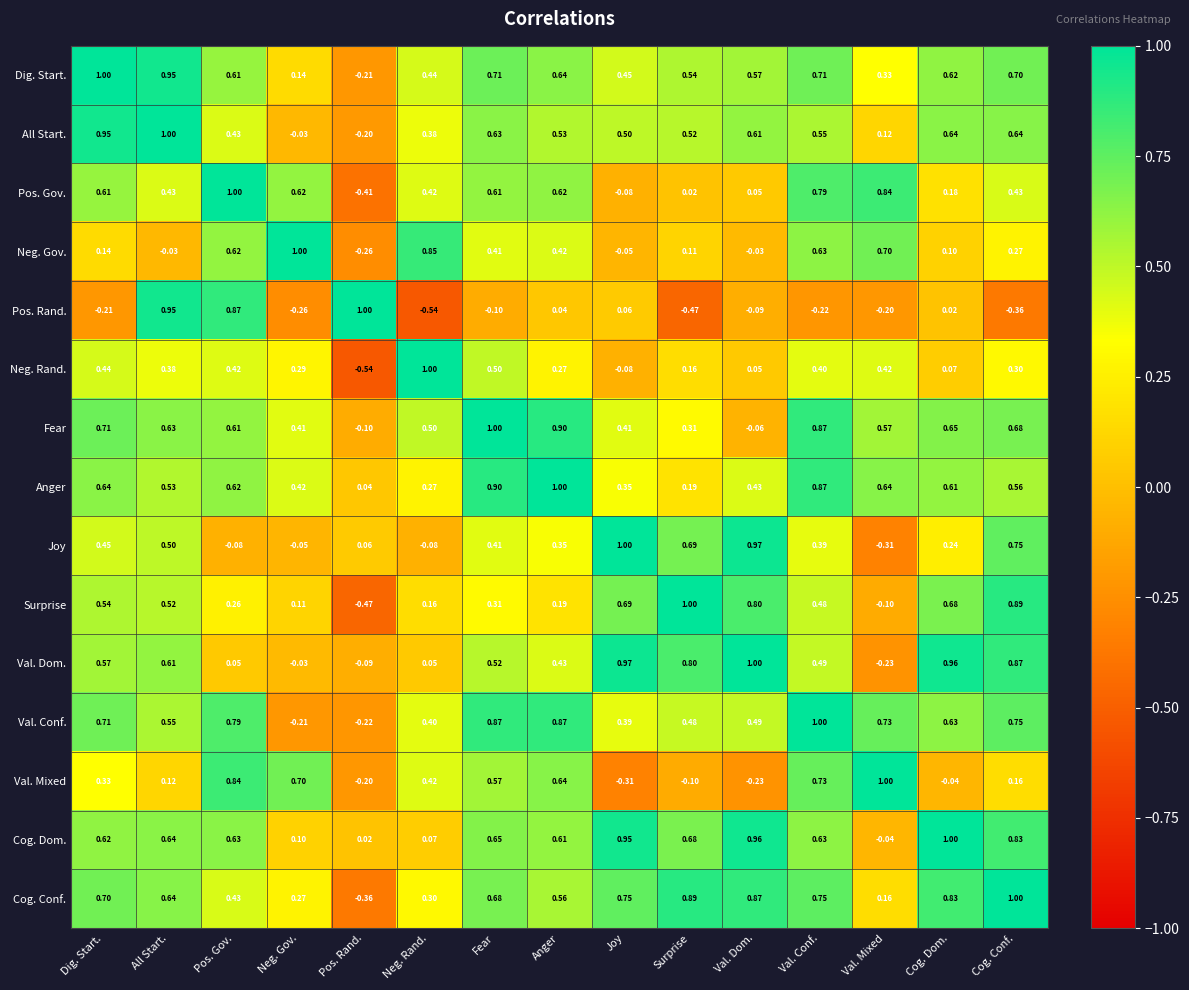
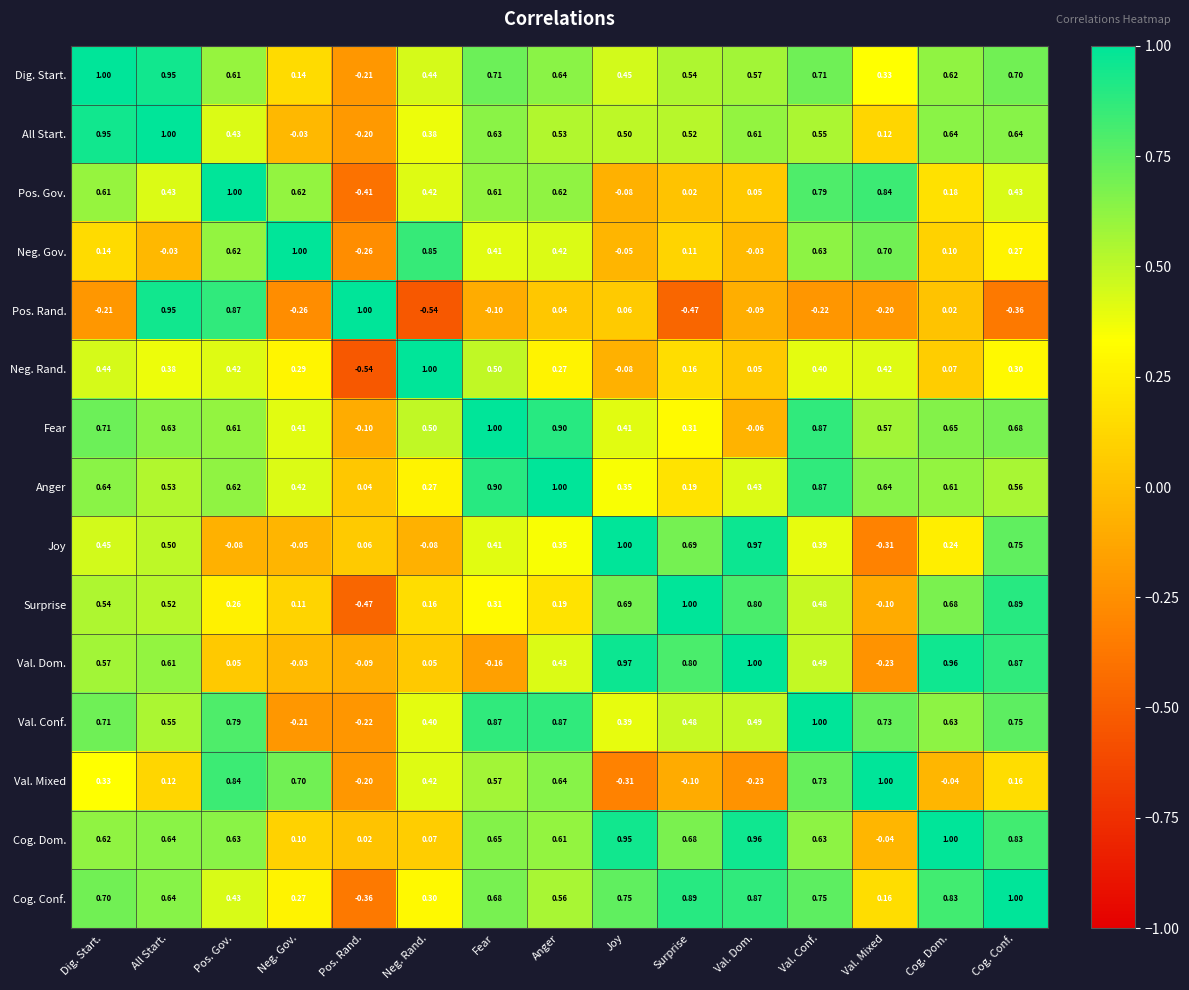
  {
    "Val. Dom.": {
      "Dig. Start.": 0.57,
      "All Start.": 0.61,
      "Pos. Gov.": 0.05,
      "Neg. Gov.": -0.03,
      "Pos. Rand.": -0.09,
      "Neg. Rand.": 0.05,
-     "Fear": 0.52,
+     "Fear": -0.16,
      "Anger": 0.43,
      "Joy": 0.97,
      "Surprise": 0.80,
      "Val. Dom.": 1.00,
      "Val. Conf.": 0.49,
      "Val. Mixed": -0.23,
      "Cog. Dom.": 0.96,
      "Cog. Conf.": 0.87
    }
  }
